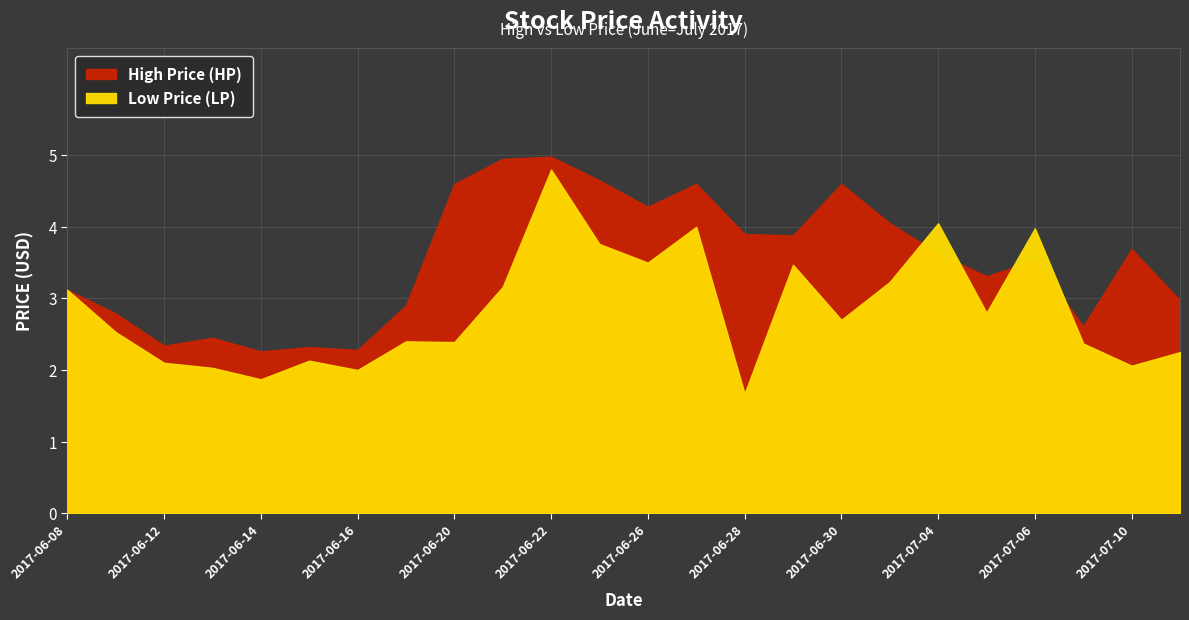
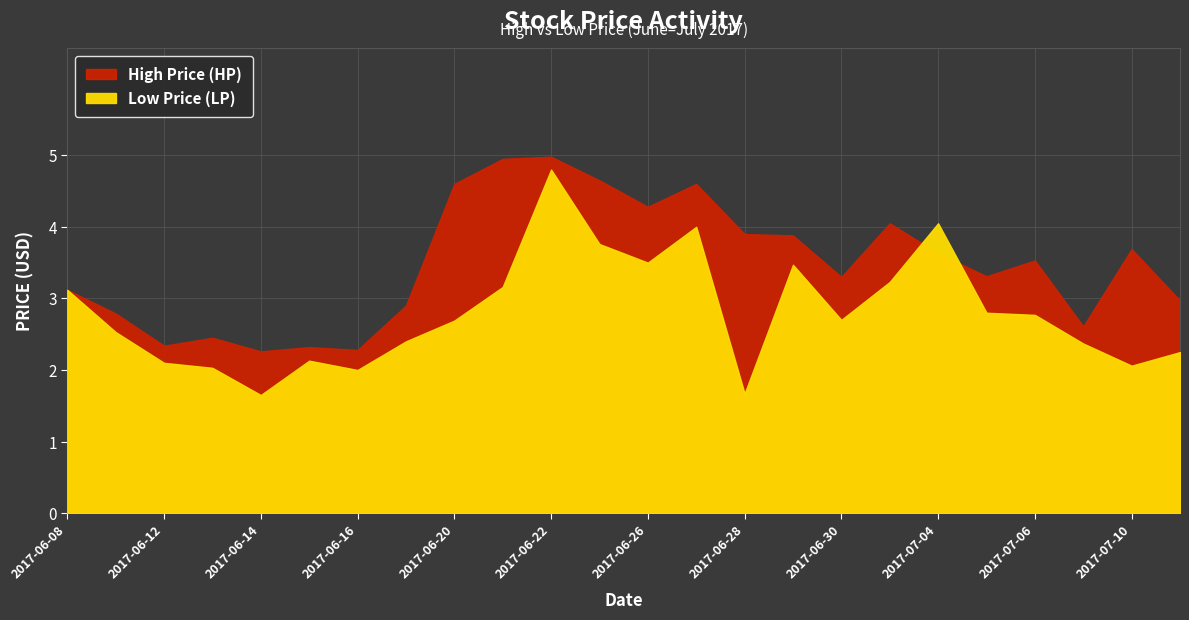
  {
    "High Price (HP)": {
      "2017-06-12": 2.3,
      "2017-06-14": 2.3,
      "2017-06-16": 2.3,
      "2017-06-20": 4.6,
      "2017-06-22": 5.0,
      "2017-06-26": 4.3,
      "2017-06-28": 3.9,
-     "2017-06-30": 4.6,
+     "2017-06-30": 3.3,
      "2017-07-04": 3.6,
      "2017-07-06": 3.5,
      "2017-07-10": 3.7
    },
    "Low Price (LP)": {
      "2017-06-12": 2.1,
-     "2017-06-14": 1.9,
+     "2017-06-14": 1.7,
      "2017-06-16": 2.0,
-     "2017-06-20": 2.4,
+     "2017-06-20": 2.7,
      "2017-06-22": 4.8,
      "2017-06-26": 3.5,
      "2017-06-28": 1.7,
      "2017-06-30": 2.7,
      "2017-07-04": 4.1,
-     "2017-07-06": 4.0,
+     "2017-07-06": 2.8,
      "2017-07-10": 2.1
    }
  }
